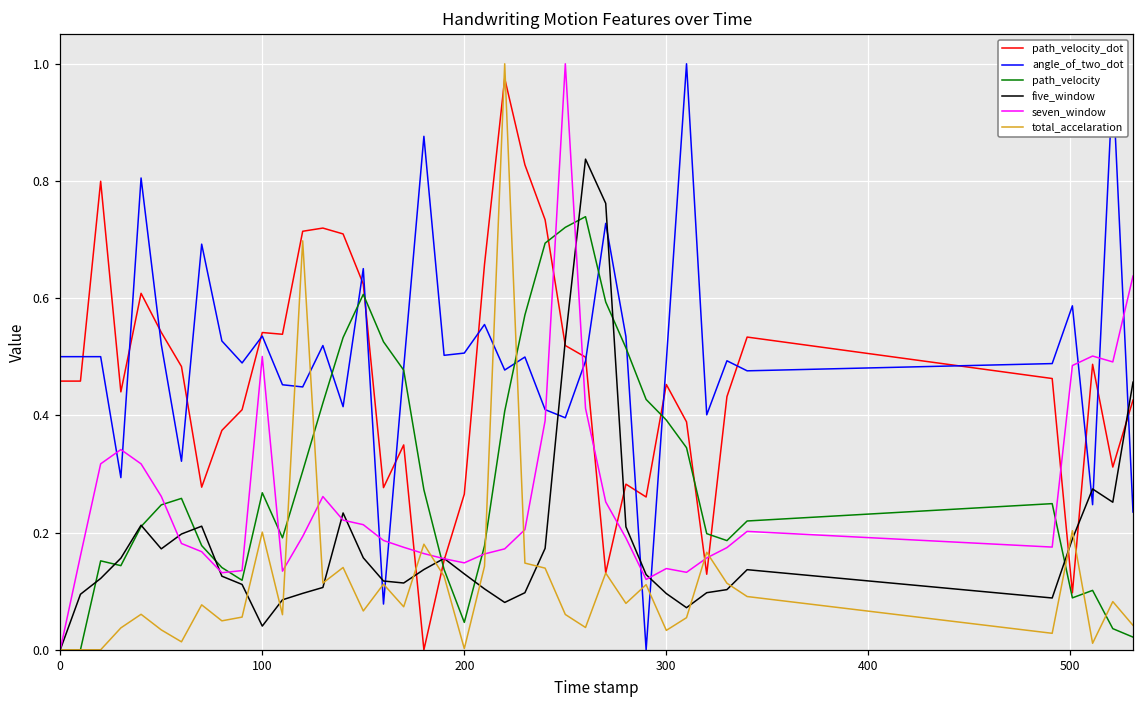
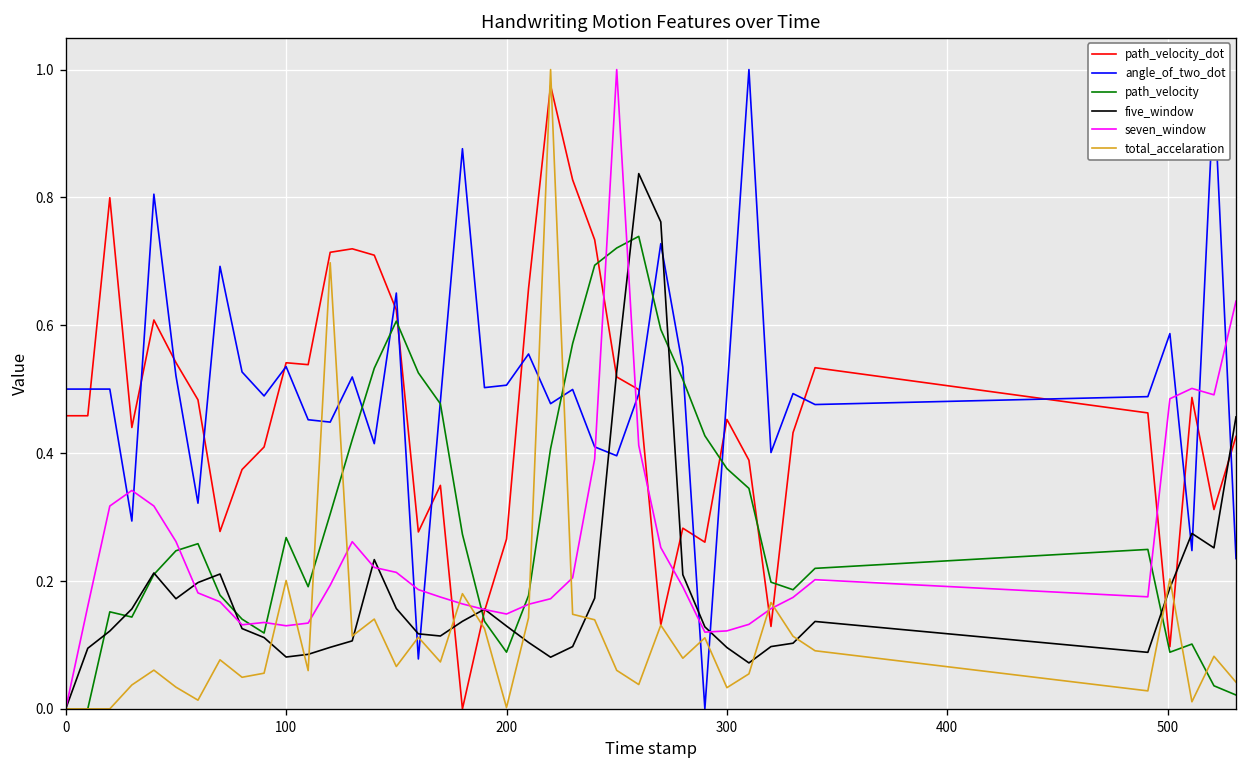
  {
    "path_velocity_dot": {
      "0": 0.46,
      "100": 0.54,
      "200": 0.27,
      "300": 0.45
    },
    "angle_of_two_dot": {
      "0": 0.50,
      "100": 0.54,
      "200": 0.51,
      "300": 0.49
    },
    "path_velocity": {
      "100": 0.27,
-     "200": 0.05,
-     "300": 0.39
+     "200": 0.09,
+     "300": 0.38
    },
    "five_window": {
-     "100": 0.04,
+     "100": 0.08,
      "200": 0.13,
      "300": 0.10
    },
    "seven_window": {
-     "100": 0.50,
+     "100": 0.13,
      "200": 0.15,
-     "300": 0.14
+     "300": 0.12
    },
    "total_accelaration": {
      "100": 0.20,
      "200": 0.00,
      "300": 0.03
    }
  }
